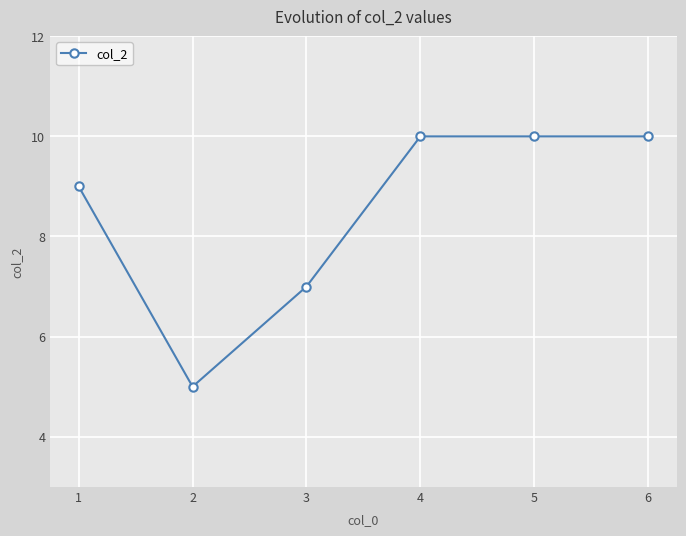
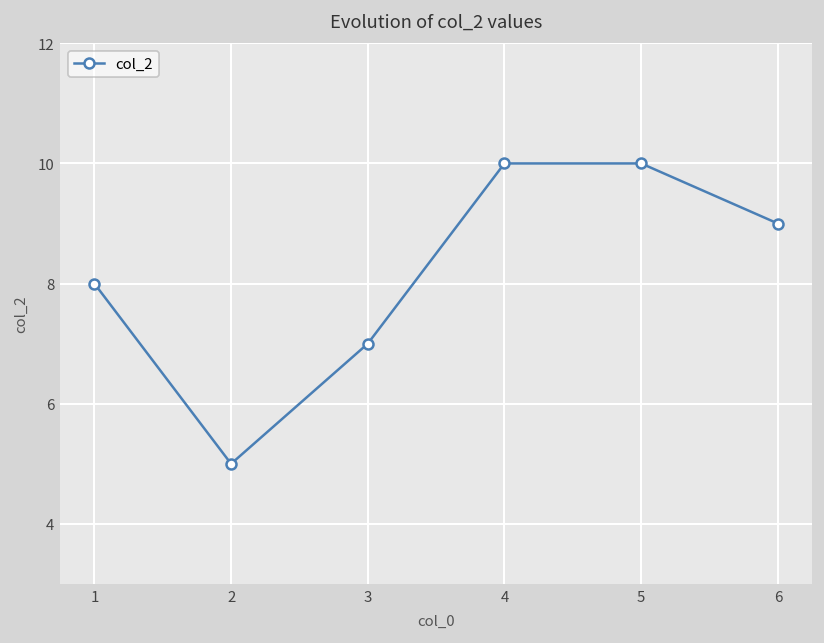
  {
-   "1": 9,
+   "1": 8,
    "2": 5,
    "3": 7,
    "4": 10,
    "5": 10,
-   "6": 10
+   "6": 9
  }
